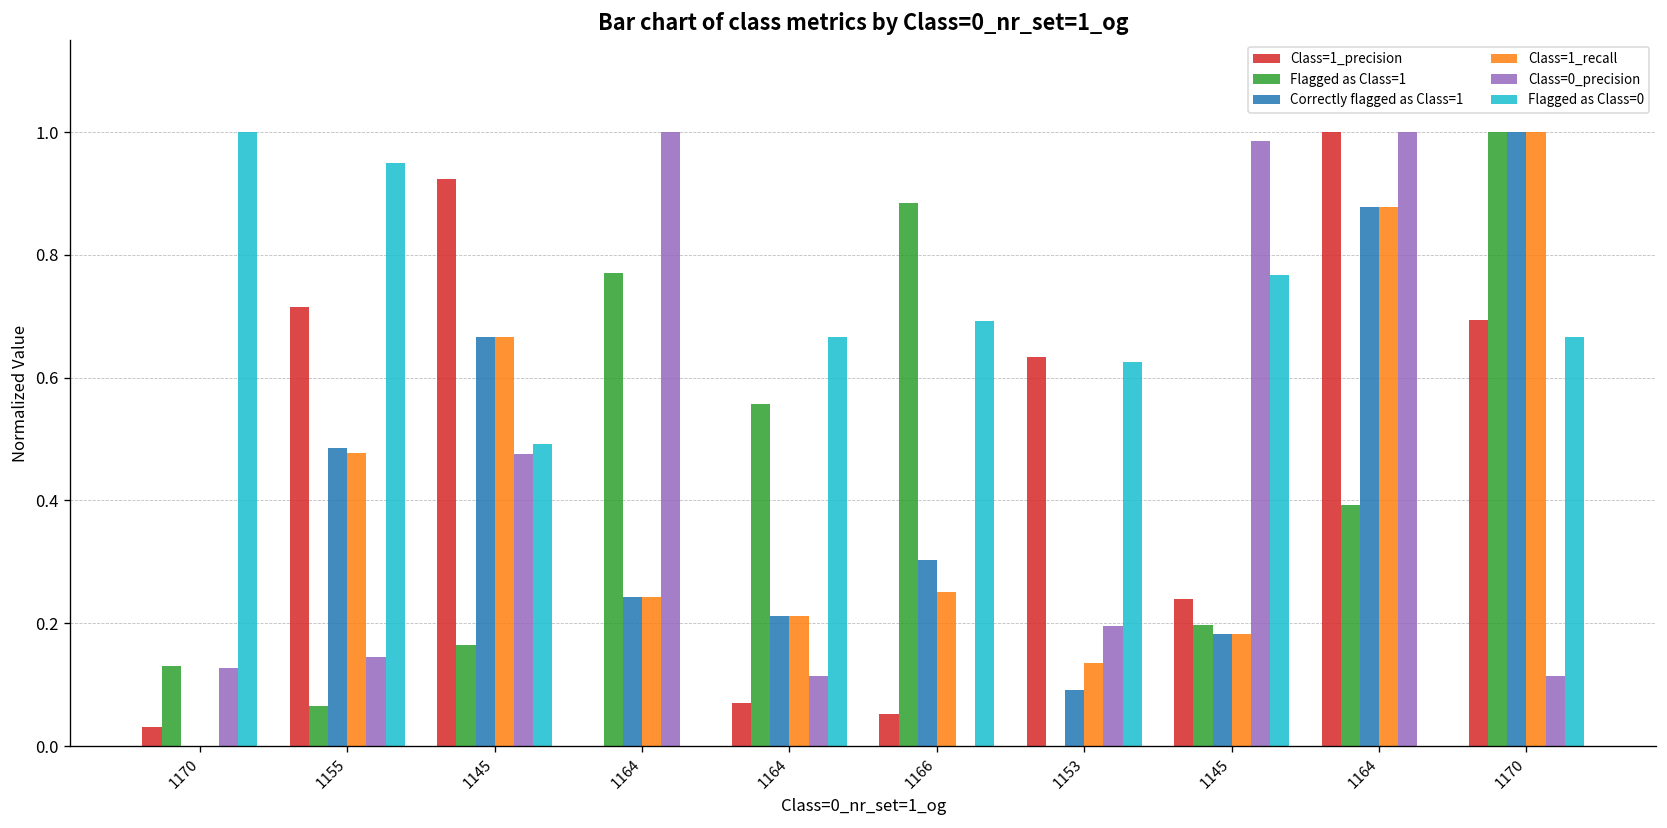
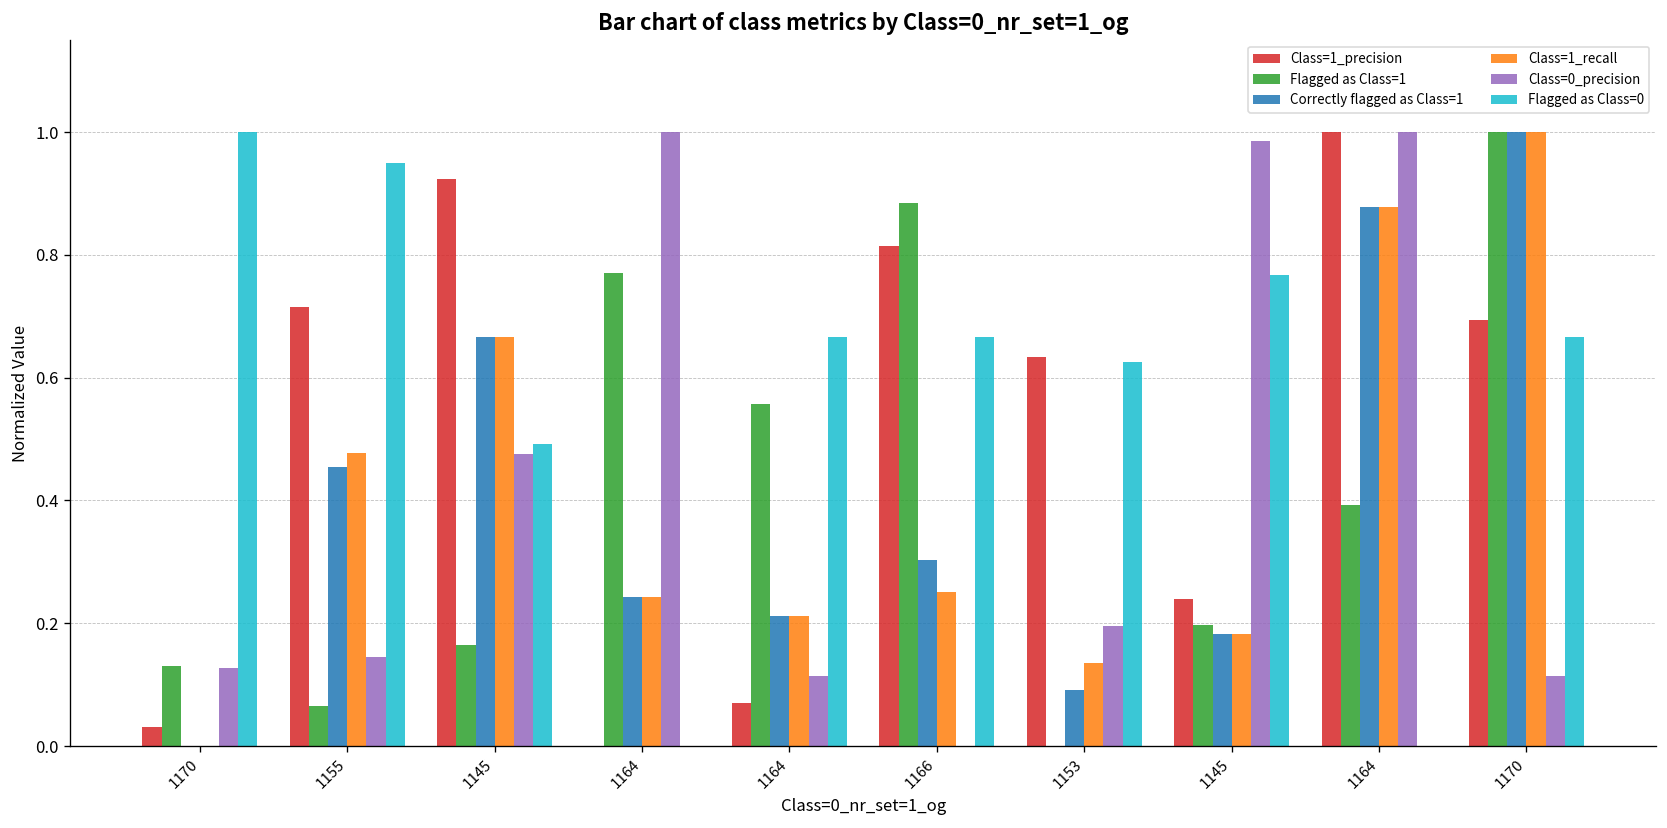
  {
    "Class=1_precision": {
      "1155": 0.71,
-     "1166": 0.05,
+     "1166": 0.81,
      "1153": 0.63
    },
    "Flagged as Class=1": {
      "1155": 0.07,
      "1166": 0.89,
      "1153": 0.00
    },
    "Correctly flagged as Class=1": {
-     "1155": 0.48,
+     "1155": 0.45,
      "1166": 0.30,
      "1153": 0.09
    },
    "Class=1_recall": {
      "1155": 0.48,
      "1166": 0.25,
      "1153": 0.14
    },
    "Class=0_precision": {
      "1155": 0.15,
      "1166": 0.00,
      "1153": 0.20
    },
    "Flagged as Class=0": {
      "1155": 0.95,
-     "1166": 0.69,
+     "1166": 0.67,
      "1153": 0.63
    }
  }
